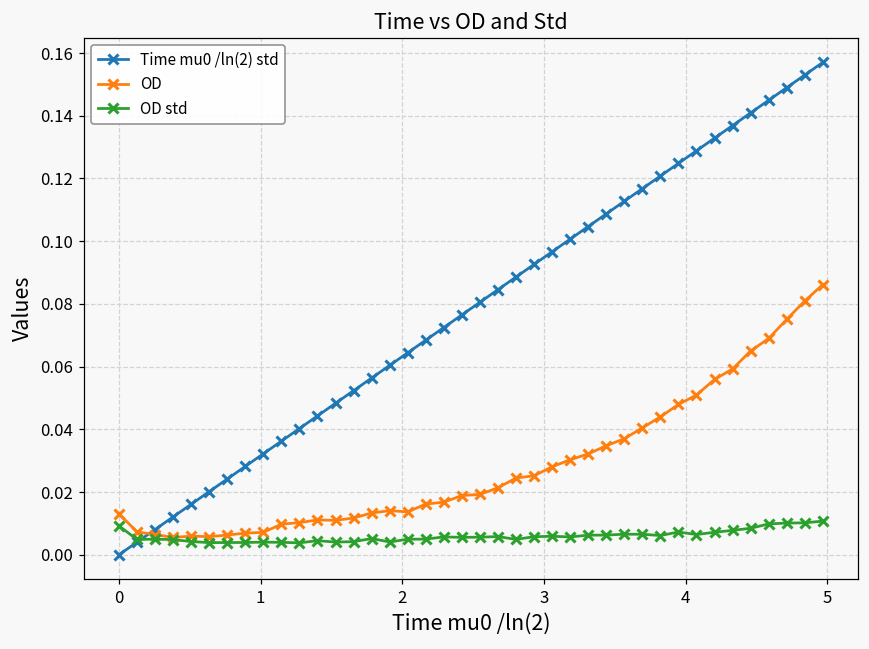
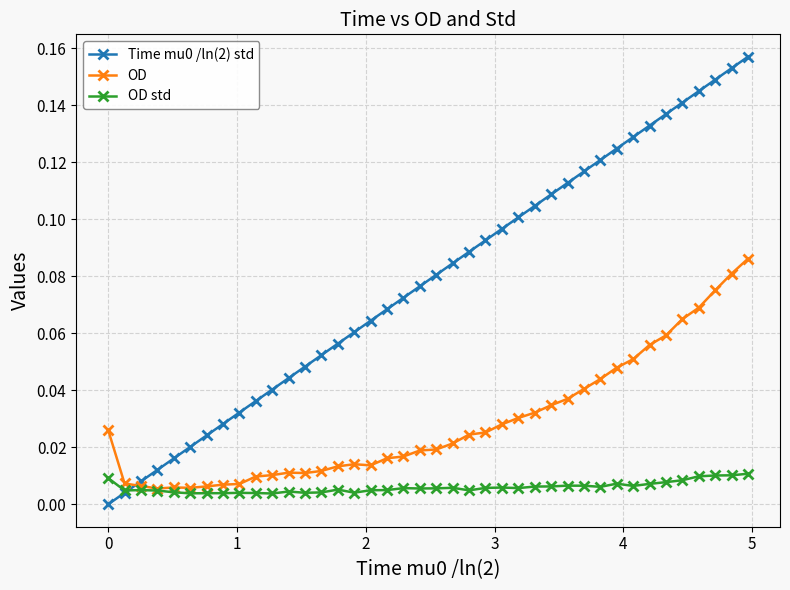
  {
    "Time mu0 /ln(2) std": {
      "0": 0.000
    },
    "OD": {
-     "0": 0.013
+     "0": 0.026
    },
    "OD std": {
      "0": 0.009
    }
  }
